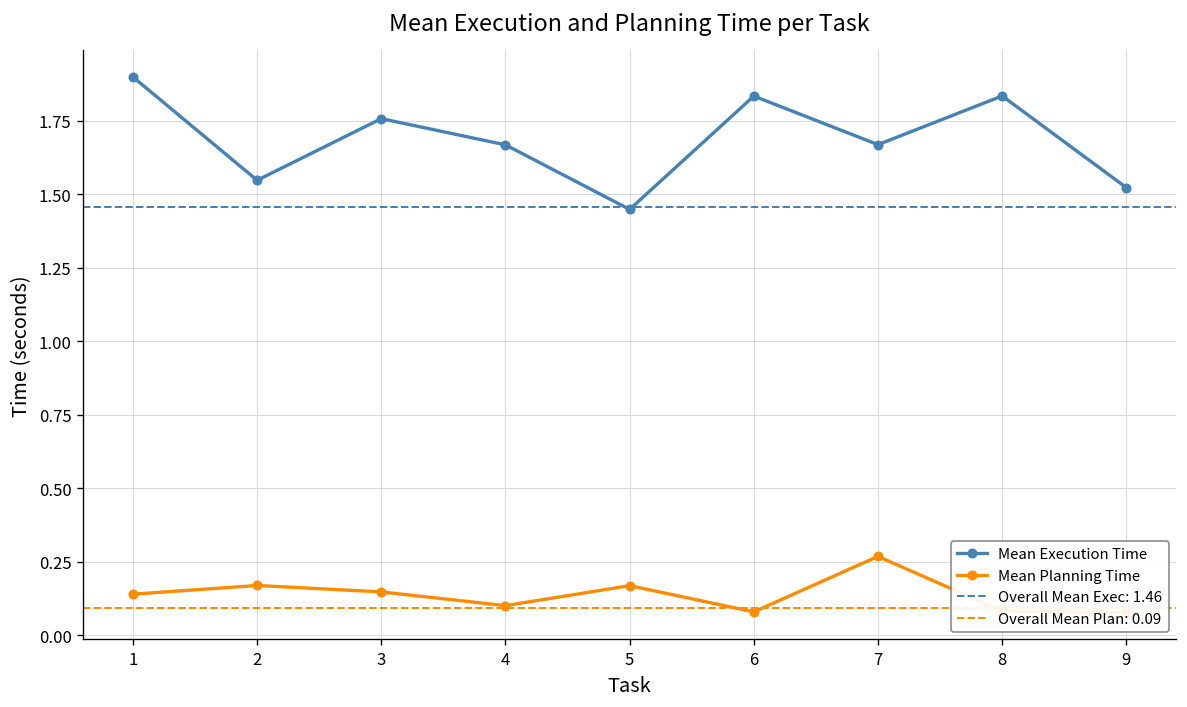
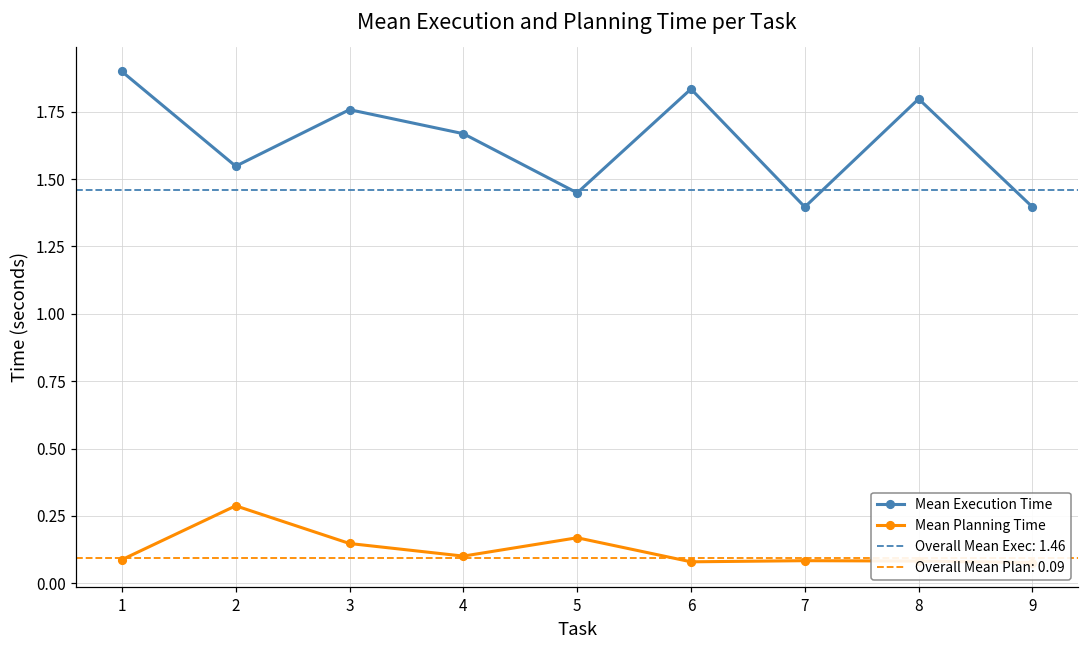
  {
    "Mean Execution Time": {
      "1": 1.90,
      "2": 1.55,
      "3": 1.76,
      "4": 1.67,
      "5": 1.45,
      "6": 1.83,
-     "7": 1.67,
-     "8": 1.84,
-     "9": 1.52
+     "7": 1.40,
+     "8": 1.80,
+     "9": 1.40
    },
    "Mean Planning Time": {
-     "1": 0.14,
-     "2": 0.17,
+     "1": 0.09,
+     "2": 0.29,
      "3": 0.15,
      "4": 0.10,
      "5": 0.17,
      "6": 0.08,
-     "7": 0.27
+     "7": 0.08
    }
  }
